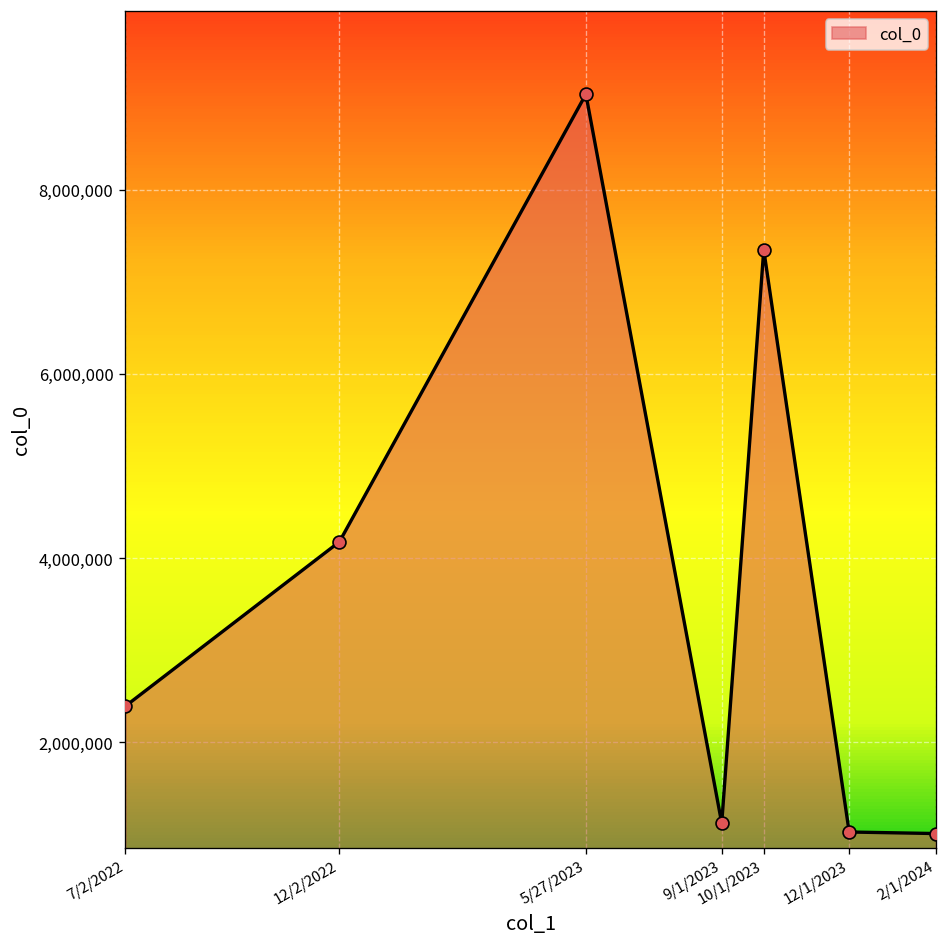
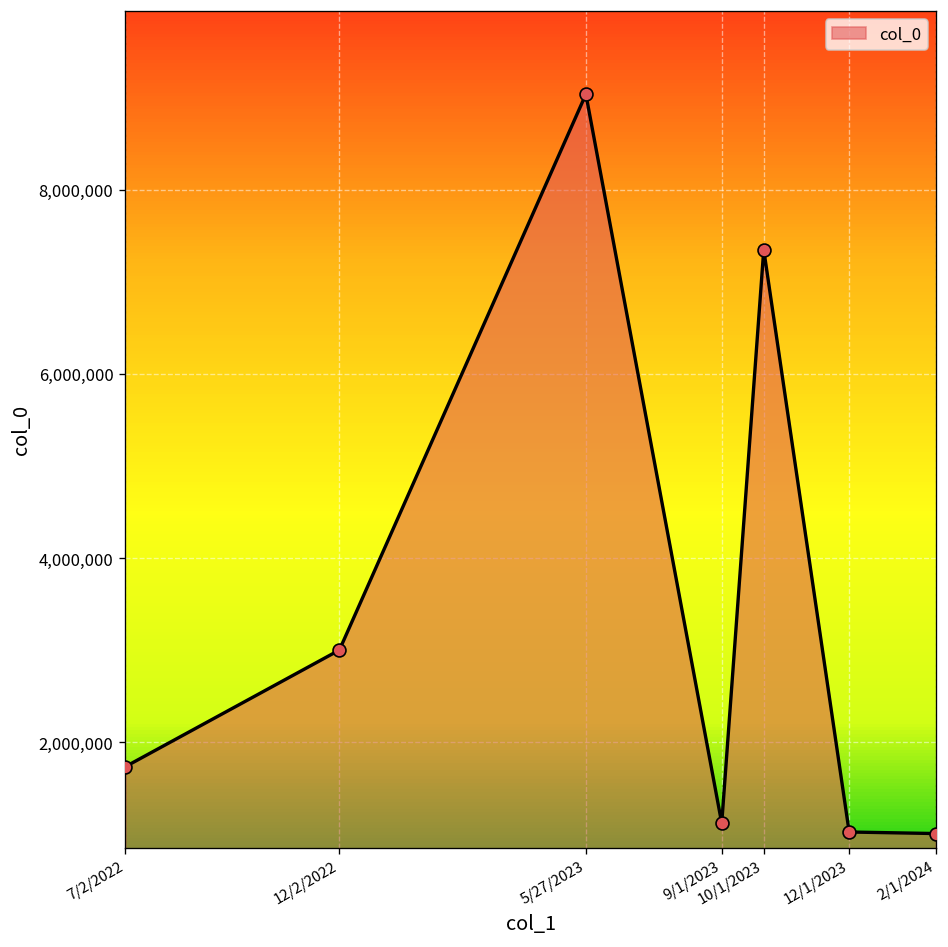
  {
-   "7/2/2022": "2,400,000",
-   "12/2/2022": "4,200,000",
+   "7/2/2022": "1,700,000",
+   "12/2/2022": "3,000,000",
    "5/27/2023": "9,000,000",
    "9/1/2023": "1,100,000",
    "10/1/2023": "7,300,000",
    "12/1/2023": "1,000,000",
    "2/1/2024": "1,000,000"
  }
